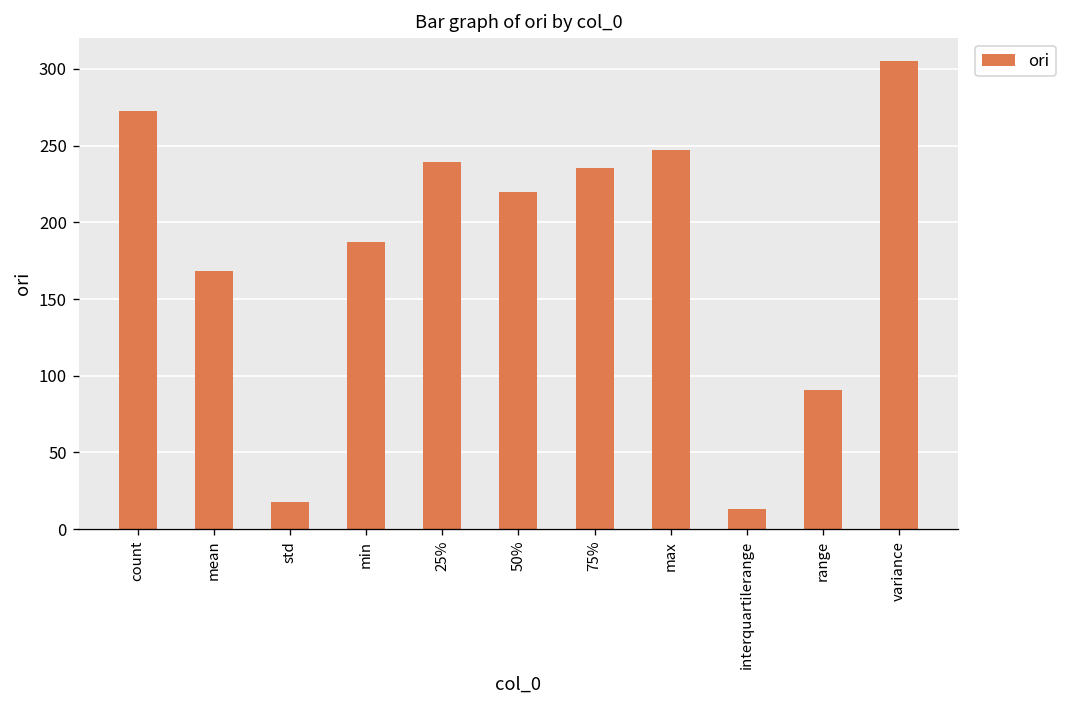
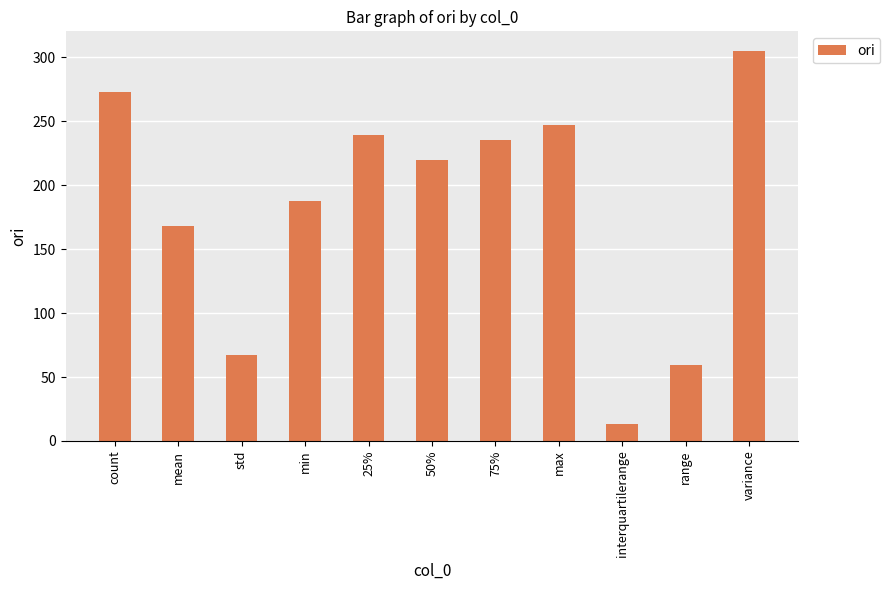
  {
    "count": 273,
    "mean": 168,
-   "std": 17,
+   "std": 67,
    "min": 187,
    "25%": 239,
    "50%": 220,
    "75%": 235,
    "max": 247,
    "interquartilerange": 13,
-   "range": 90,
+   "range": 60,
    "variance": 305
  }
